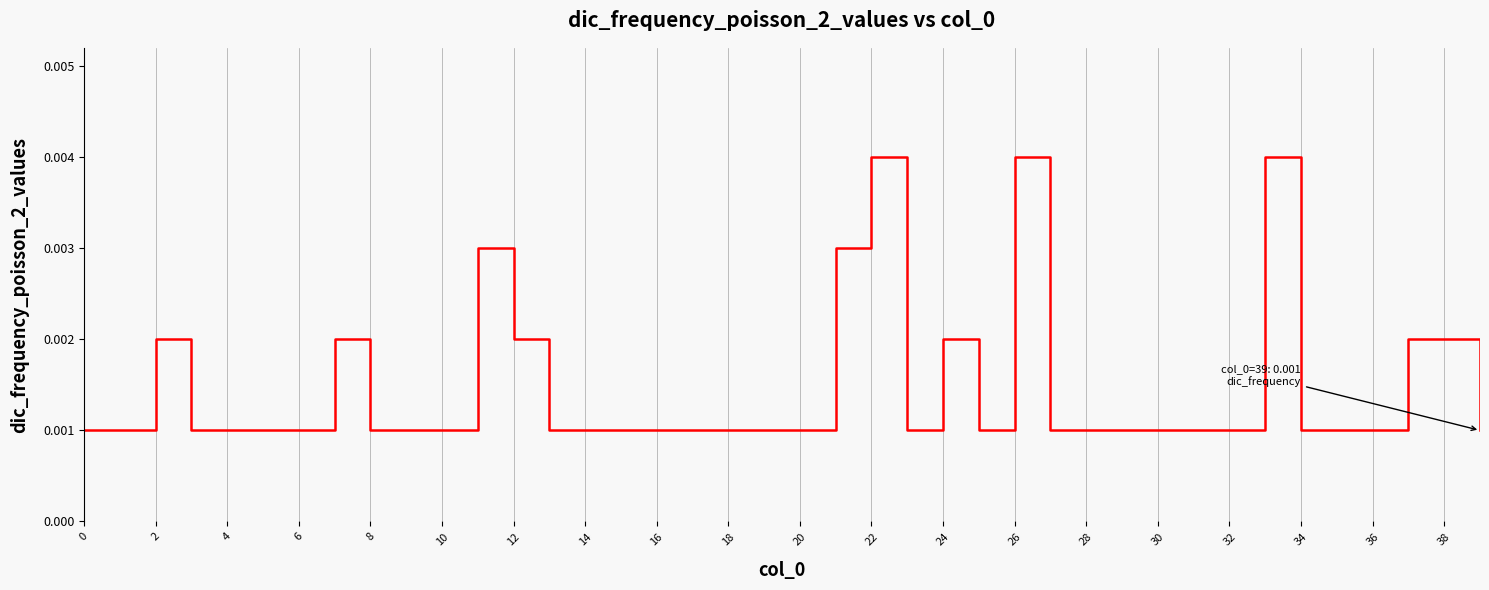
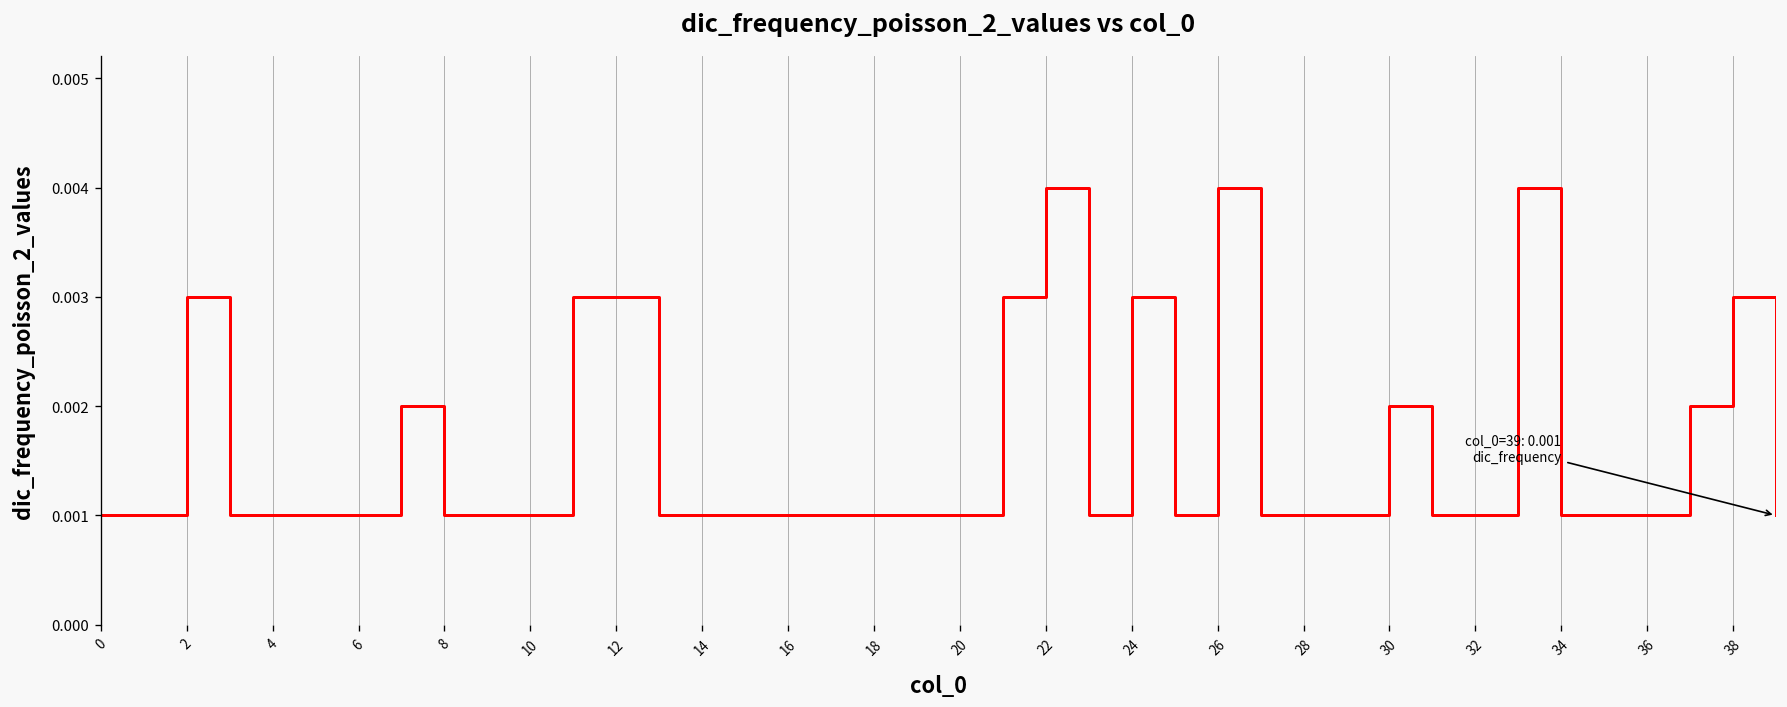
  {
    "0": 0.001,
-   "2": 0.002,
+   "2": 0.003,
    "4": 0.001,
    "6": 0.001,
    "8": 0.001,
    "10": 0.001,
-   "12": 0.002,
+   "12": 0.003,
    "14": 0.001,
    "16": 0.001,
    "18": 0.001,
    "20": 0.001,
    "22": 0.004,
-   "24": 0.002,
+   "24": 0.003,
    "26": 0.004,
    "28": 0.001,
-   "30": 0.001,
-   "38": 0.002
+   "30": 0.002,
+   "38": 0.003
  }
